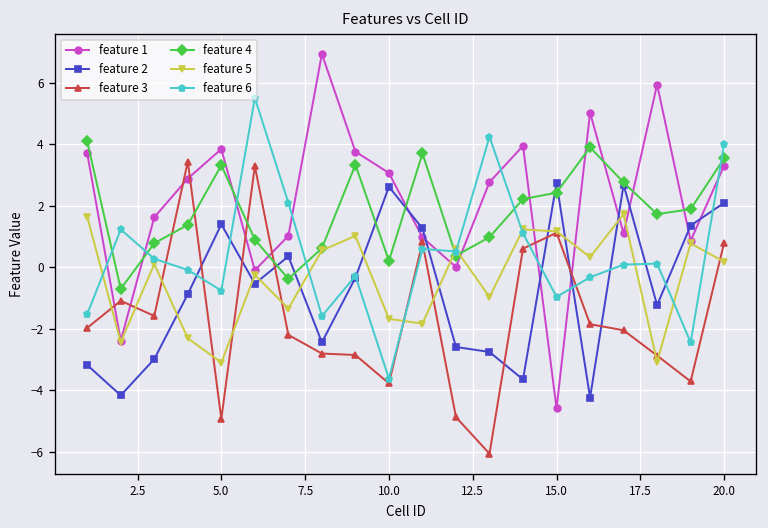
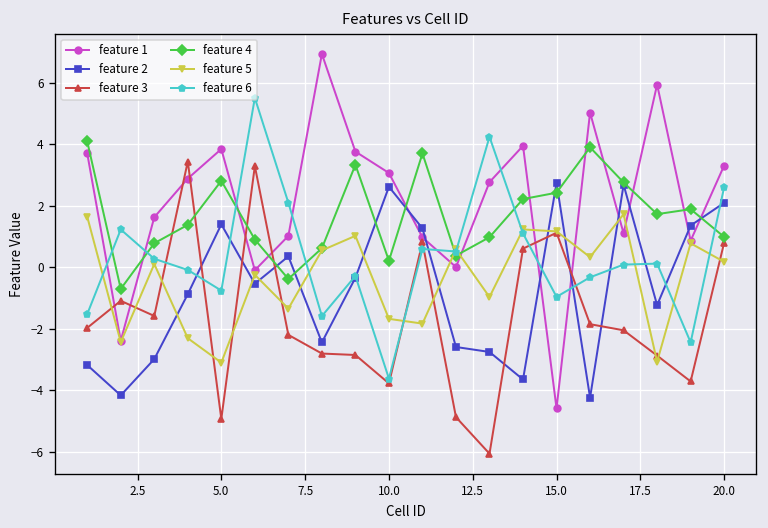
  {
    "feature 1": {
      "5.0": 3.8,
      "10.0": 3.1,
      "15.0": -4.6,
      "20.0": 3.3
    },
    "feature 2": {
      "5.0": 1.4,
      "10.0": 2.6,
      "15.0": 2.7,
      "20.0": 2.1
    },
    "feature 3": {
      "5.0": -4.9,
      "10.0": -3.8,
      "20.0": 0.8
    },
    "feature 4": {
-     "5.0": 3.3,
+     "5.0": 2.8,
      "10.0": 0.2,
      "15.0": 2.4,
-     "20.0": 3.5
+     "20.0": 1.0
    },
    "feature 5": {
      "5.0": -3.1,
      "10.0": -1.7,
      "20.0": 0.2
    },
    "feature 6": {
      "5.0": -0.8,
      "10.0": -3.6,
      "15.0": -1.0,
-     "20.0": 4.0
+     "20.0": 2.6
    }
  }
